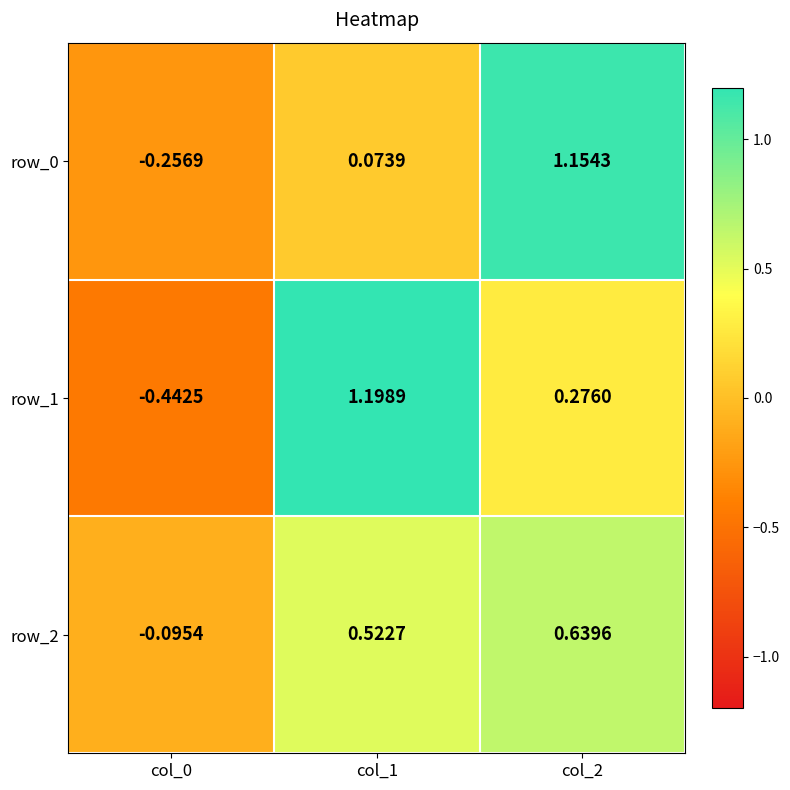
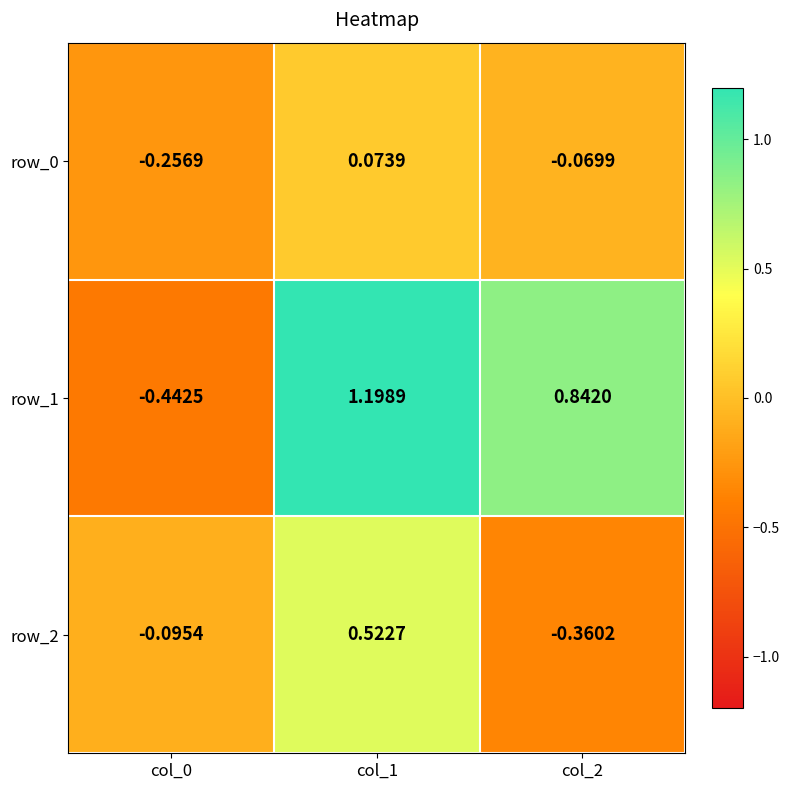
  {
    "row_0": {
      "col_0": -0.2569,
      "col_1": 0.0739,
-     "col_2": 1.1543
+     "col_2": -0.0699
    },
    "row_1": {
      "col_0": -0.4425,
      "col_1": 1.1989,
-     "col_2": 0.2760
+     "col_2": 0.8420
    },
    "row_2": {
      "col_0": -0.0954,
      "col_1": 0.5227,
-     "col_2": 0.6396
+     "col_2": -0.3602
    }
  }
